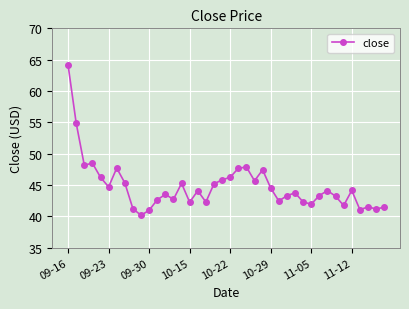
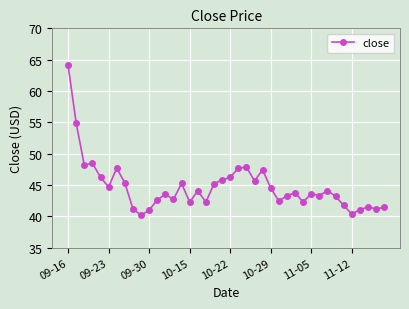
  {
    "09-16": 64,
    "09-23": 45,
    "09-30": 41,
    "10-15": 42,
    "10-22": 46,
    "10-29": 45,
-   "11-05": 42,
-   "11-12": 44
+   "11-05": 44,
+   "11-12": 40
  }
